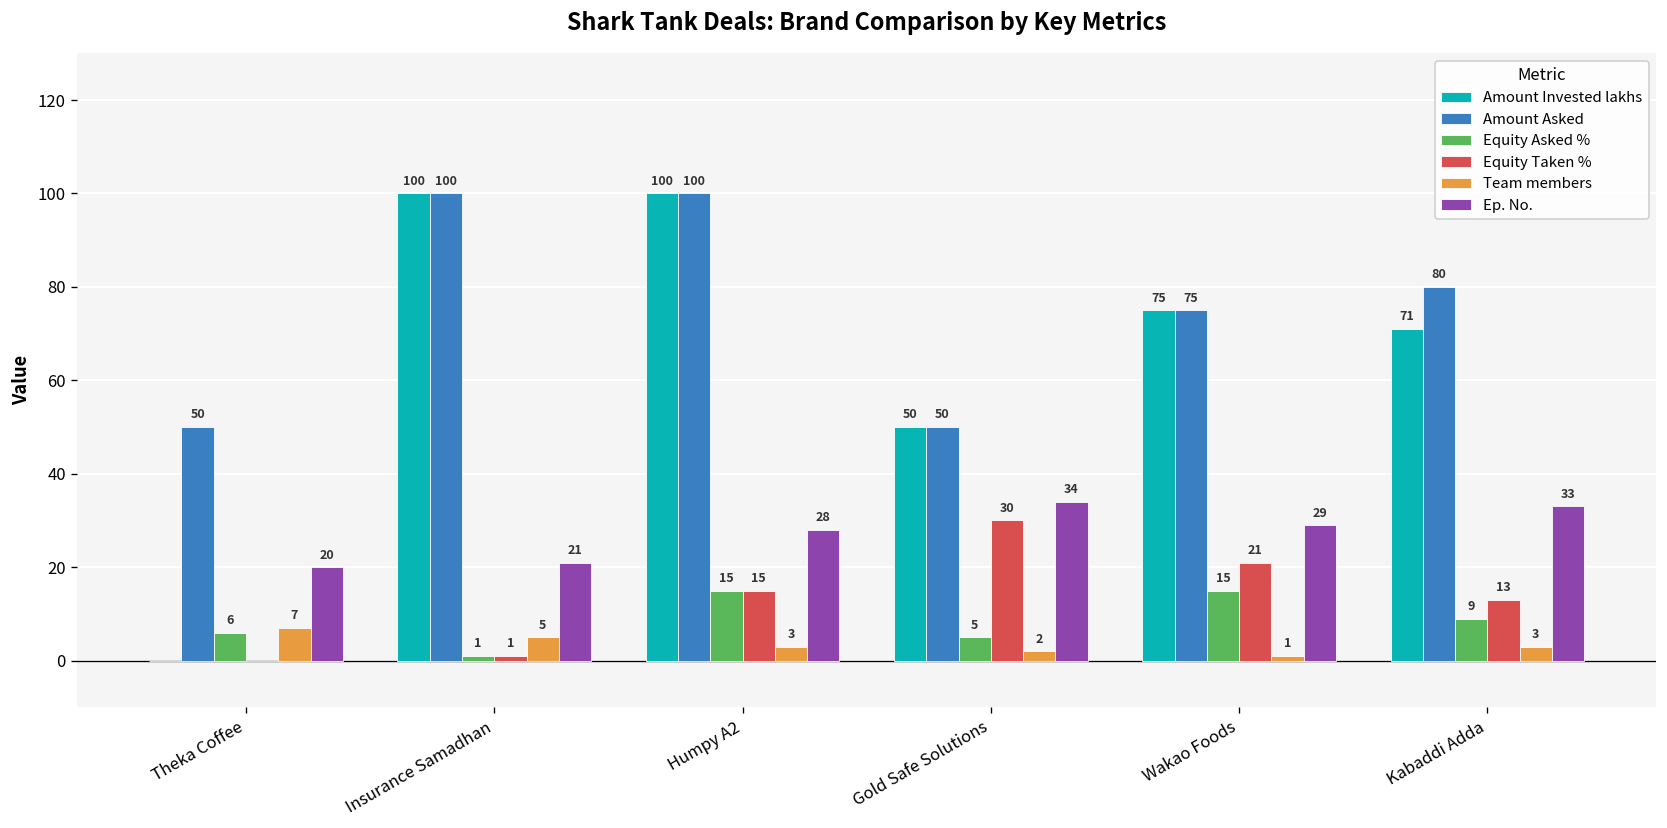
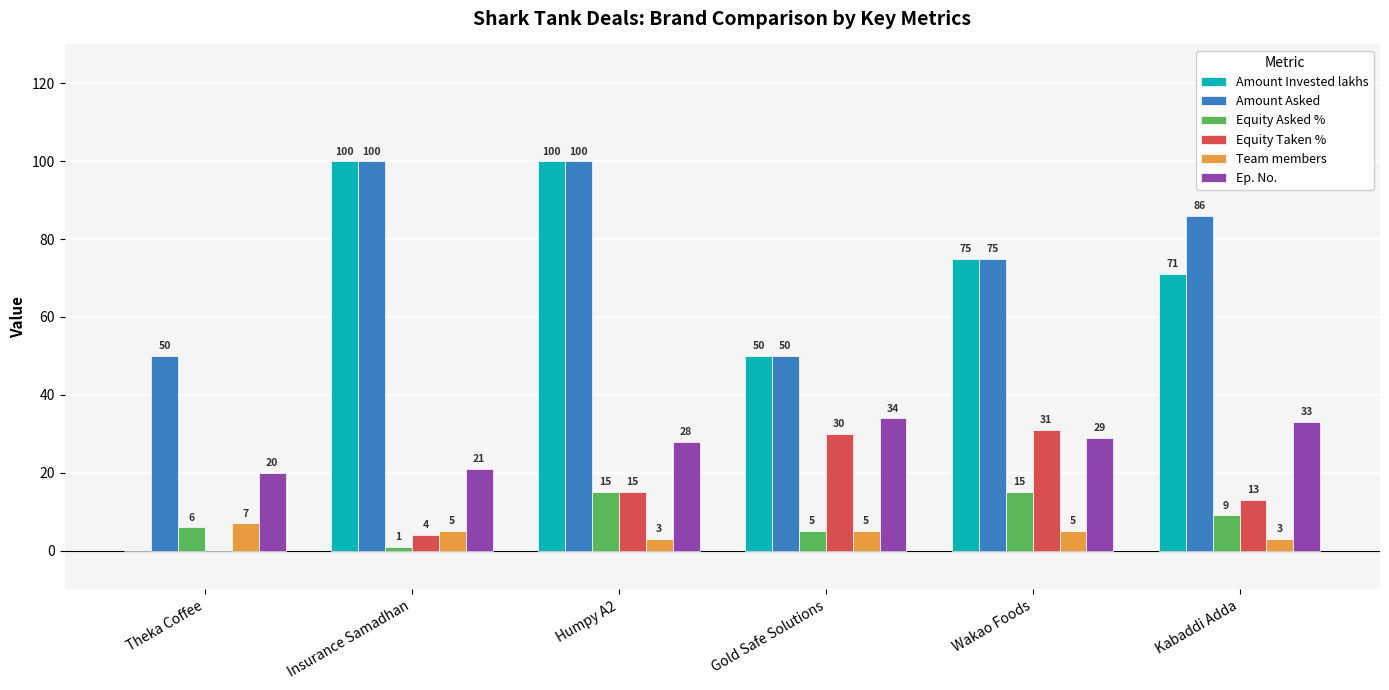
  {
    "Amount Invested lakhs": {
      "Insurance Samadhan": 100,
      "Humpy A2": 100,
      "Gold Safe Solutions": 50,
      "Wakao Foods": 75,
      "Kabaddi Adda": 71
    },
    "Amount Asked": {
      "Theka Coffee": 50,
      "Insurance Samadhan": 100,
      "Humpy A2": 100,
      "Gold Safe Solutions": 50,
      "Wakao Foods": 75,
-     "Kabaddi Adda": 80
+     "Kabaddi Adda": 86
    },
    "Equity Asked %": {
      "Theka Coffee": 6,
      "Insurance Samadhan": 1,
      "Humpy A2": 15,
      "Gold Safe Solutions": 5,
      "Wakao Foods": 15,
      "Kabaddi Adda": 9
    },
    "Equity Taken %": {
-     "Insurance Samadhan": 1,
+     "Insurance Samadhan": 4,
      "Humpy A2": 15,
      "Gold Safe Solutions": 30,
-     "Wakao Foods": 21,
+     "Wakao Foods": 31,
      "Kabaddi Adda": 13
    },
    "Team members": {
      "Theka Coffee": 7,
      "Insurance Samadhan": 5,
      "Humpy A2": 3,
-     "Gold Safe Solutions": 2,
-     "Wakao Foods": 1,
+     "Gold Safe Solutions": 5,
+     "Wakao Foods": 5,
      "Kabaddi Adda": 3
    },
    "Ep. No.": {
      "Theka Coffee": 20,
      "Insurance Samadhan": 21,
      "Humpy A2": 28,
      "Gold Safe Solutions": 34,
      "Wakao Foods": 29,
      "Kabaddi Adda": 33
    }
  }
